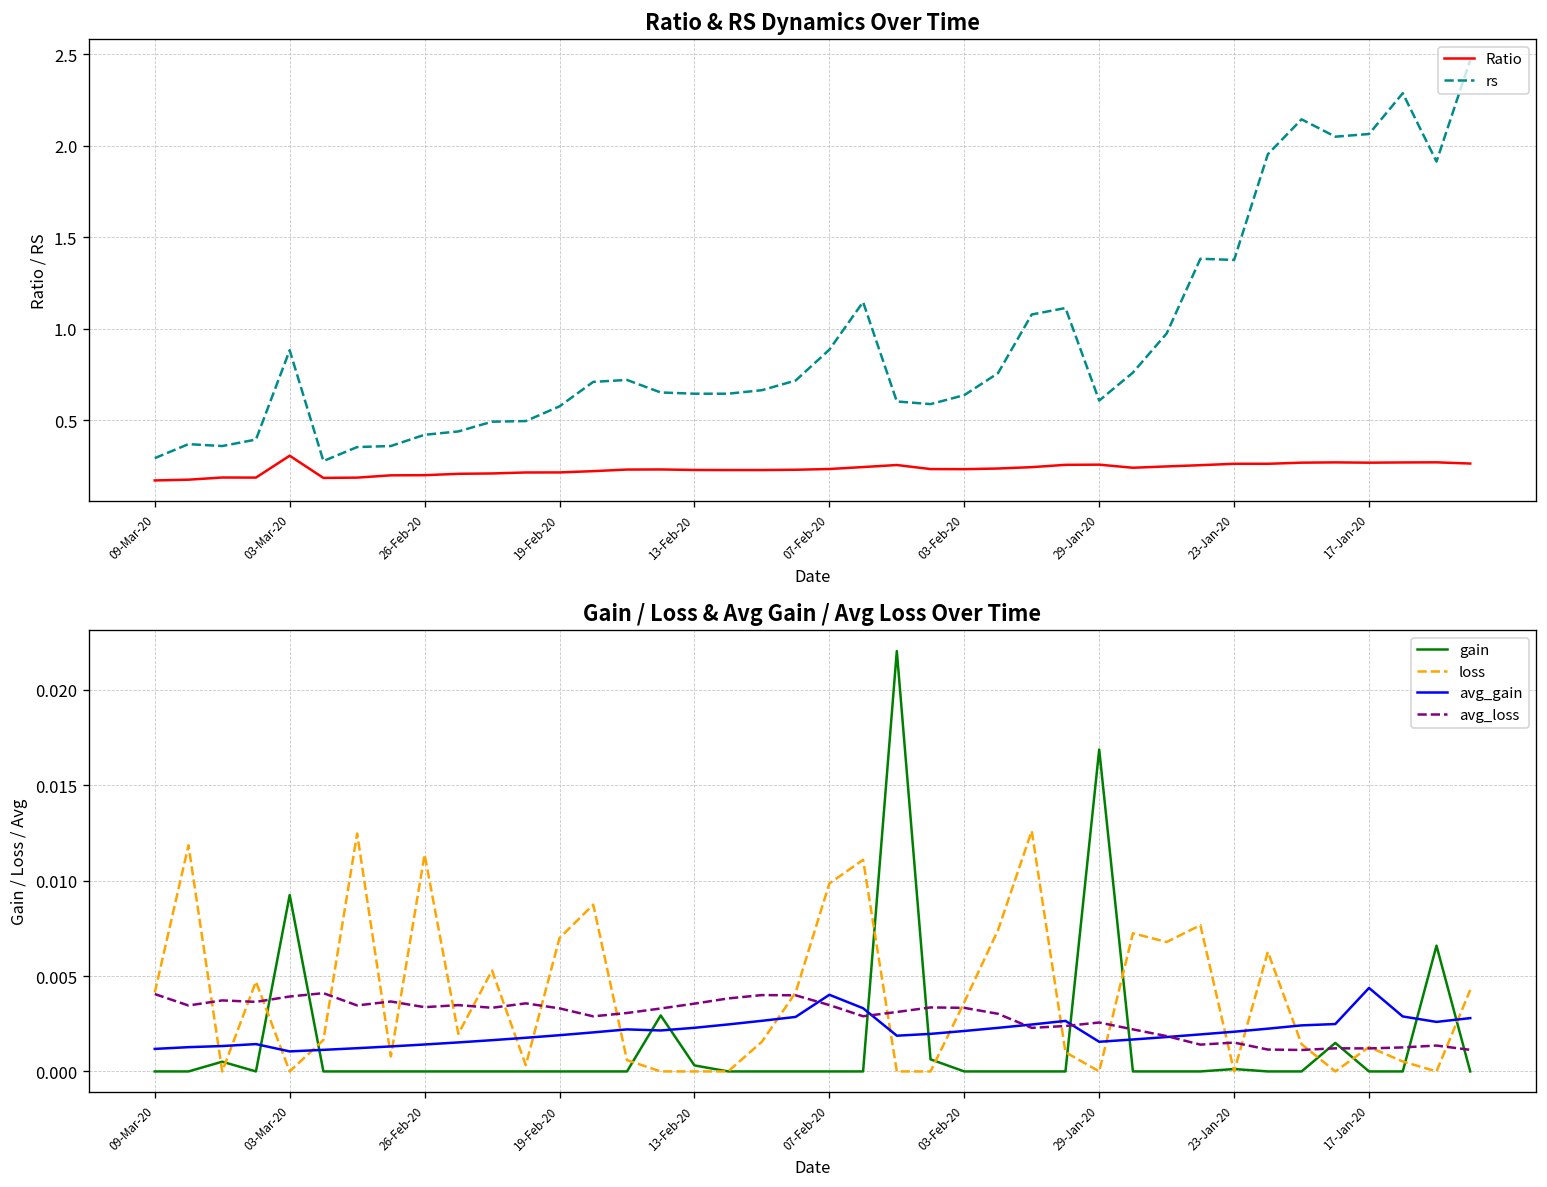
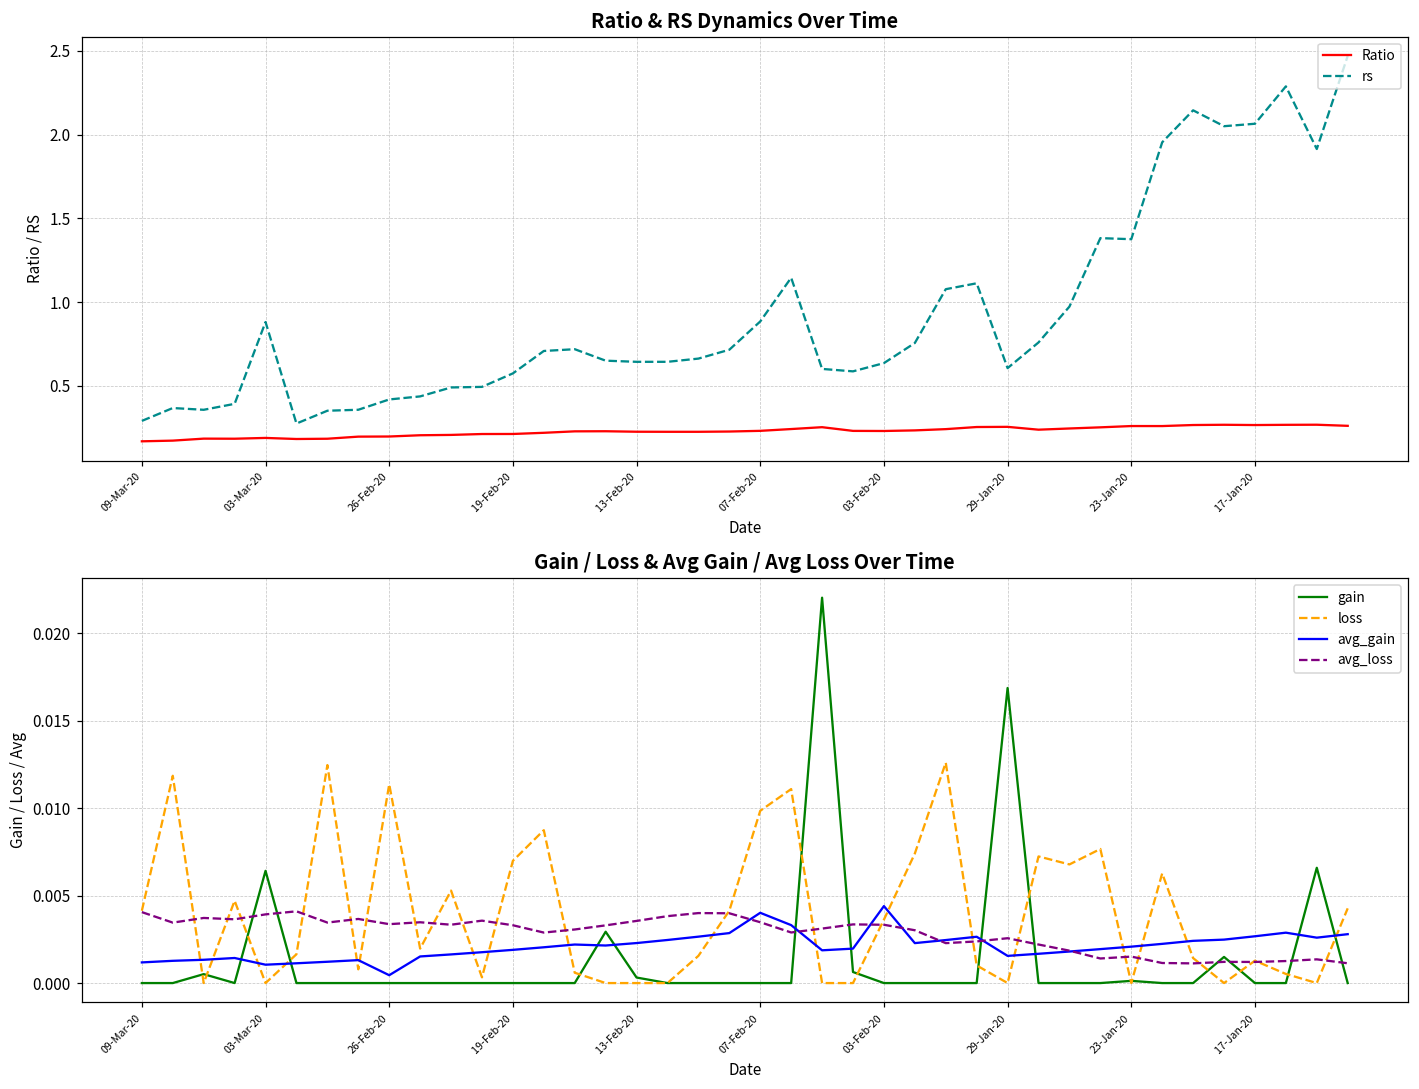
  {
    "Ratio & RS Dynamics Over Time": {
      "Ratio": {
        "09-Mar-20": 0.17,
-       "03-Mar-20": 0.30,
+       "03-Mar-20": 0.19,
        "26-Feb-20": 0.20,
        "19-Feb-20": 0.21,
        "13-Feb-20": 0.23,
        "07-Feb-20": 0.23,
        "03-Feb-20": 0.23,
        "29-Jan-20": 0.26,
        "23-Jan-20": 0.26,
        "17-Jan-20": 0.27
      },
      "rs": {
        "09-Mar-20": 0.29,
        "03-Mar-20": 0.88,
        "26-Feb-20": 0.42,
        "19-Feb-20": 0.57,
        "13-Feb-20": 0.64,
        "07-Feb-20": 0.88,
        "03-Feb-20": 0.64,
        "29-Jan-20": 0.61,
        "23-Jan-20": 1.38,
        "17-Jan-20": 2.06
      }
    },
    "Gain / Loss & Avg Gain / Avg Loss Over Time": {
      "gain": {
        "09-Mar-20": 0.0000,
-       "03-Mar-20": 0.0092,
+       "03-Mar-20": 0.0064,
        "26-Feb-20": 0.0000,
        "19-Feb-20": 0.0000,
        "13-Feb-20": 0.0003,
        "07-Feb-20": 0.0000,
        "03-Feb-20": 0.0000,
        "29-Jan-20": 0.0169,
        "17-Jan-20": 0.0000
      },
      "loss": {
        "03-Mar-20": 0.0000,
        "26-Feb-20": 0.0114,
        "19-Feb-20": 0.0070,
        "13-Feb-20": 0.0000,
        "07-Feb-20": 0.0099,
        "03-Feb-20": 0.0036,
        "29-Jan-20": 0.0000
      },
      "avg_gain": {
        "09-Mar-20": 0.0012,
        "03-Mar-20": 0.0011,
-       "26-Feb-20": 0.0014,
+       "26-Feb-20": 0.0004,
        "19-Feb-20": 0.0019,
        "13-Feb-20": 0.0023,
        "07-Feb-20": 0.0040,
-       "03-Feb-20": 0.0021,
+       "03-Feb-20": 0.0044,
        "29-Jan-20": 0.0016,
        "23-Jan-20": 0.0021,
-       "17-Jan-20": 0.0044
+       "17-Jan-20": 0.0027
      },
      "avg_loss": {
        "03-Mar-20": 0.0039,
        "26-Feb-20": 0.0034,
        "19-Feb-20": 0.0033,
        "13-Feb-20": 0.0036,
        "07-Feb-20": 0.0035,
        "03-Feb-20": 0.0033,
        "29-Jan-20": 0.0026,
        "23-Jan-20": 0.0015
      }
    }
  }
